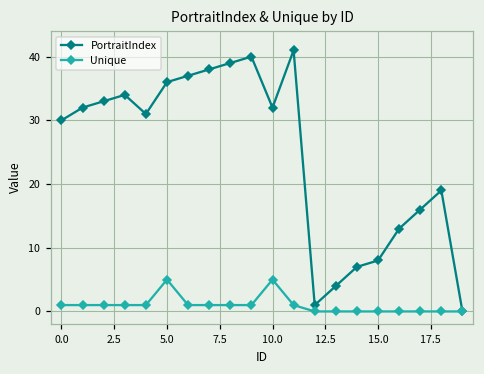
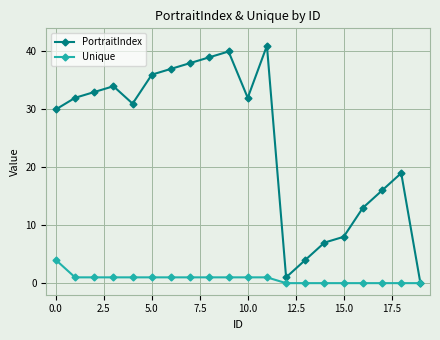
  {
    "PortraitIndex": {
      "0.0": 30,
      "5.0": 36,
      "10.0": 32,
      "15.0": 8
    },
    "Unique": {
-     "0.0": 1,
-     "5.0": 5,
-     "10.0": 5,
+     "0.0": 4,
+     "5.0": 1,
+     "10.0": 1,
      "15.0": 0
    }
  }
